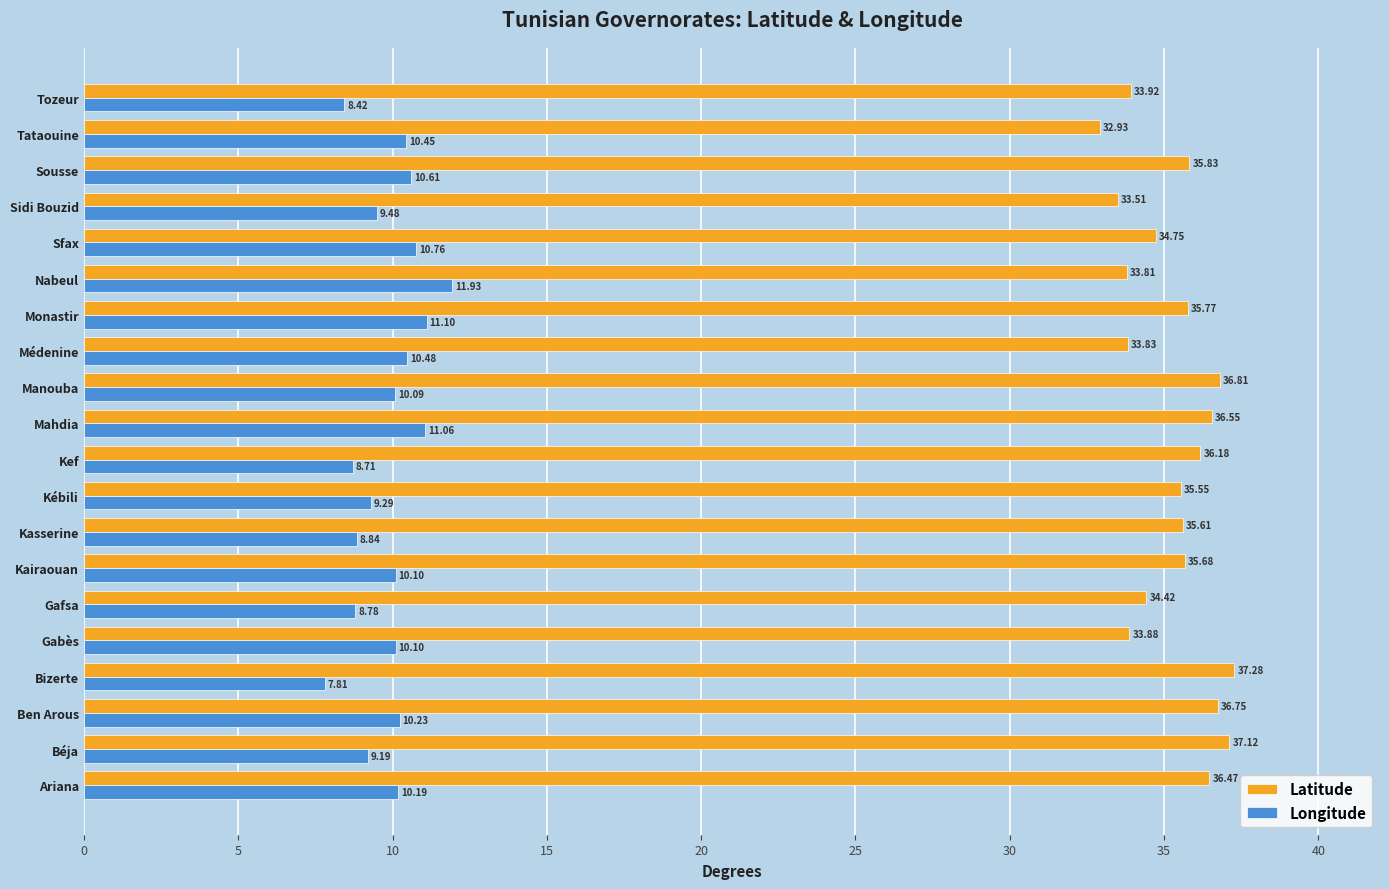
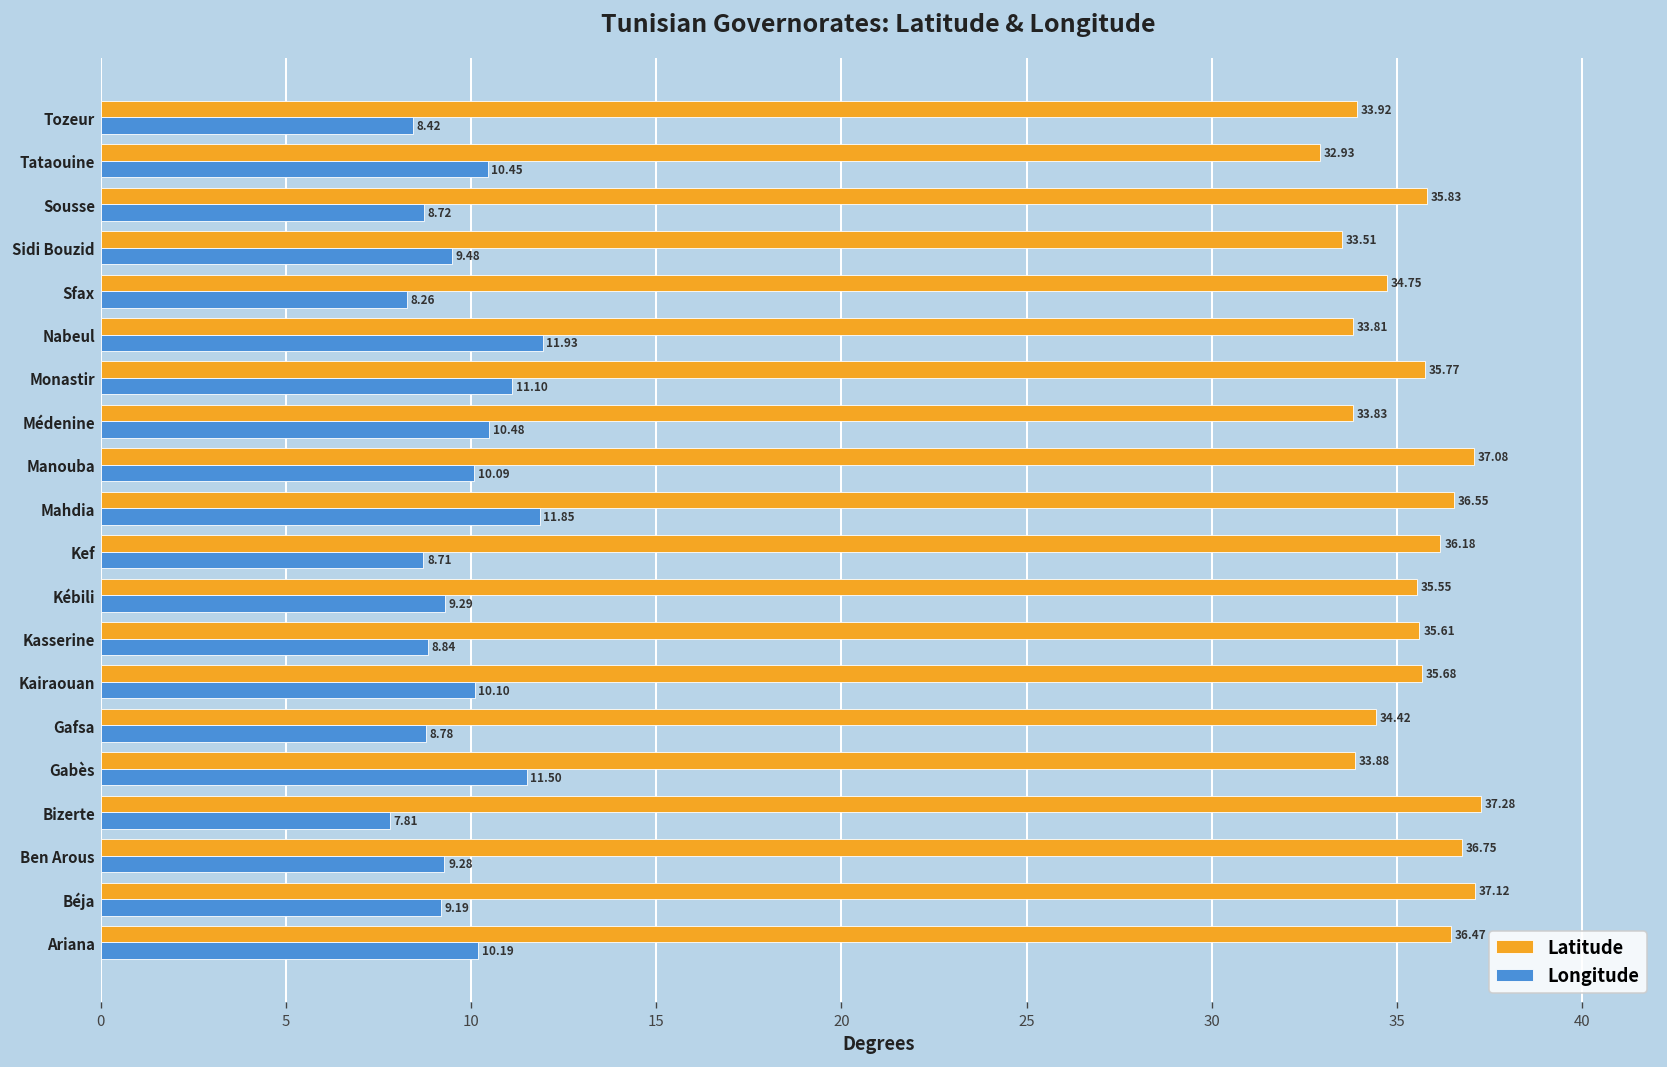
  {
    "Latitude": {
      "Tozeur": 33.92,
      "Tataouine": 32.93,
      "Sousse": 35.83,
      "Sidi Bouzid": 33.51,
      "Sfax": 34.75,
      "Nabeul": 33.81,
      "Monastir": 35.77,
      "Médenine": 33.83,
-     "Manouba": 36.81,
+     "Manouba": 37.08,
      "Mahdia": 36.55,
      "Kef": 36.18,
      "Kébili": 35.55,
      "Kasserine": 35.61,
      "Kairaouan": 35.68,
      "Gafsa": 34.42,
      "Gabès": 33.88,
      "Bizerte": 37.28,
      "Ben Arous": 36.75,
      "Béja": 37.12,
      "Ariana": 36.47
    },
    "Longitude": {
      "Tozeur": 8.42,
      "Tataouine": 10.45,
-     "Sousse": 10.61,
+     "Sousse": 8.72,
      "Sidi Bouzid": 9.48,
-     "Sfax": 10.76,
+     "Sfax": 8.26,
      "Nabeul": 11.93,
      "Monastir": 11.10,
      "Médenine": 10.48,
      "Manouba": 10.09,
-     "Mahdia": 11.06,
+     "Mahdia": 11.85,
      "Kef": 8.71,
      "Kébili": 9.29,
      "Kasserine": 8.84,
      "Kairaouan": 10.10,
      "Gafsa": 8.78,
-     "Gabès": 10.10,
+     "Gabès": 11.50,
      "Bizerte": 7.81,
-     "Ben Arous": 10.23,
+     "Ben Arous": 9.28,
      "Béja": 9.19,
      "Ariana": 10.19
    }
  }
